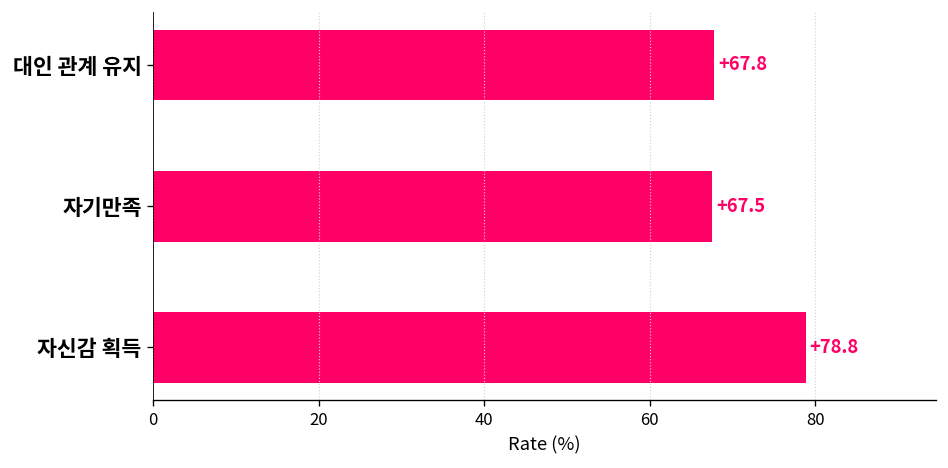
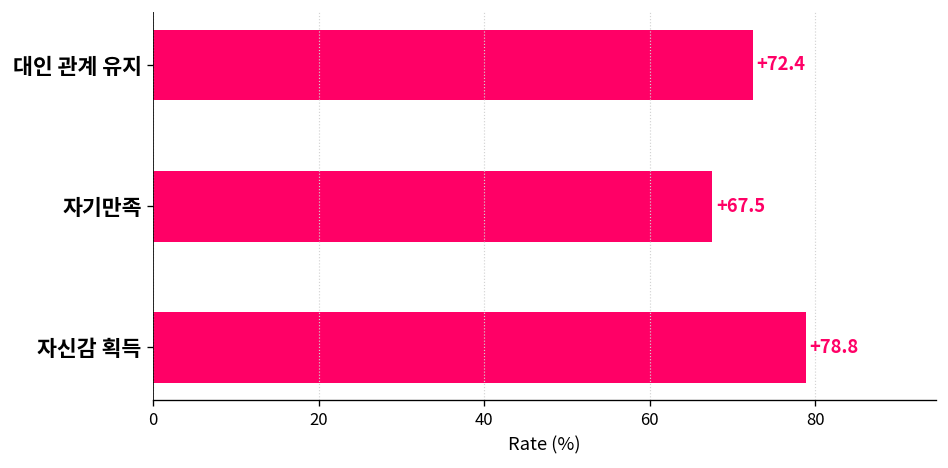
  {
-   "대인 관계 유지": "+67.8",
+   "대인 관계 유지": "+72.4",
    "자기만족": "+67.5",
    "자신감 획득": "+78.8"
  }
